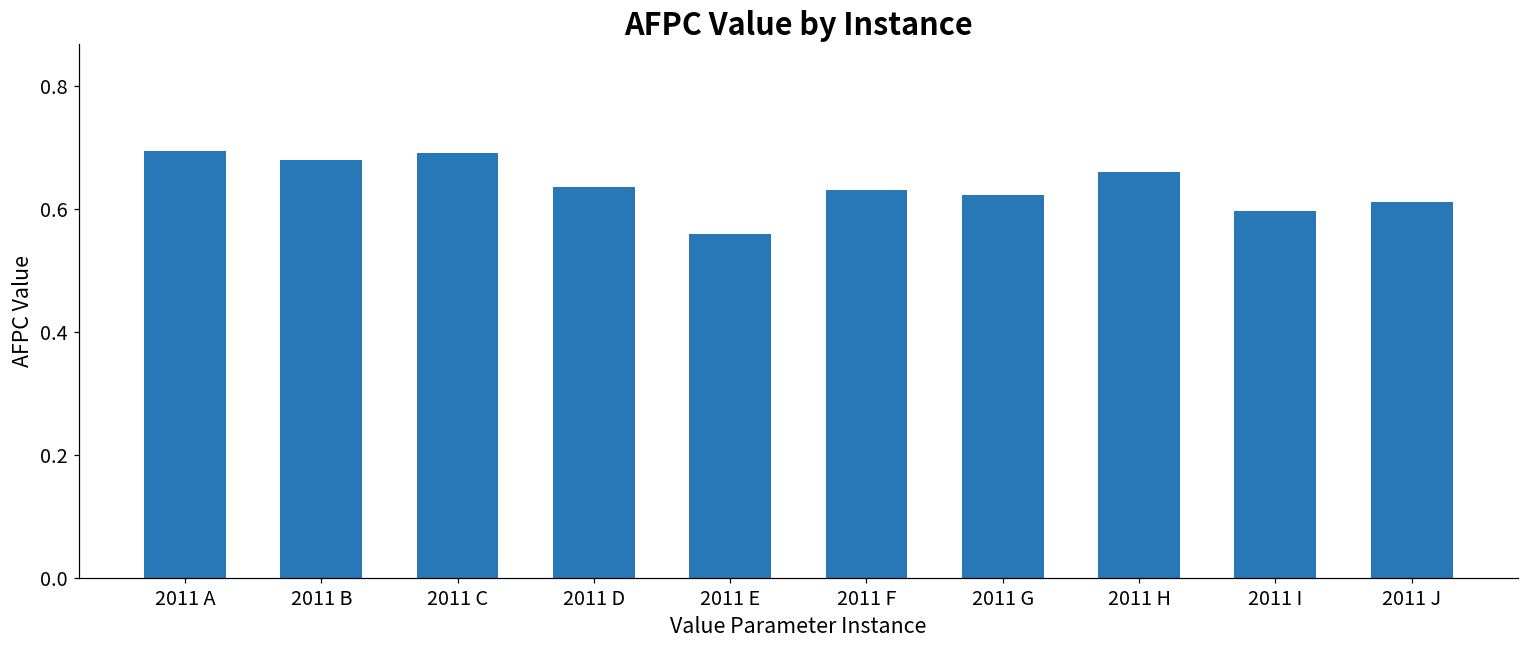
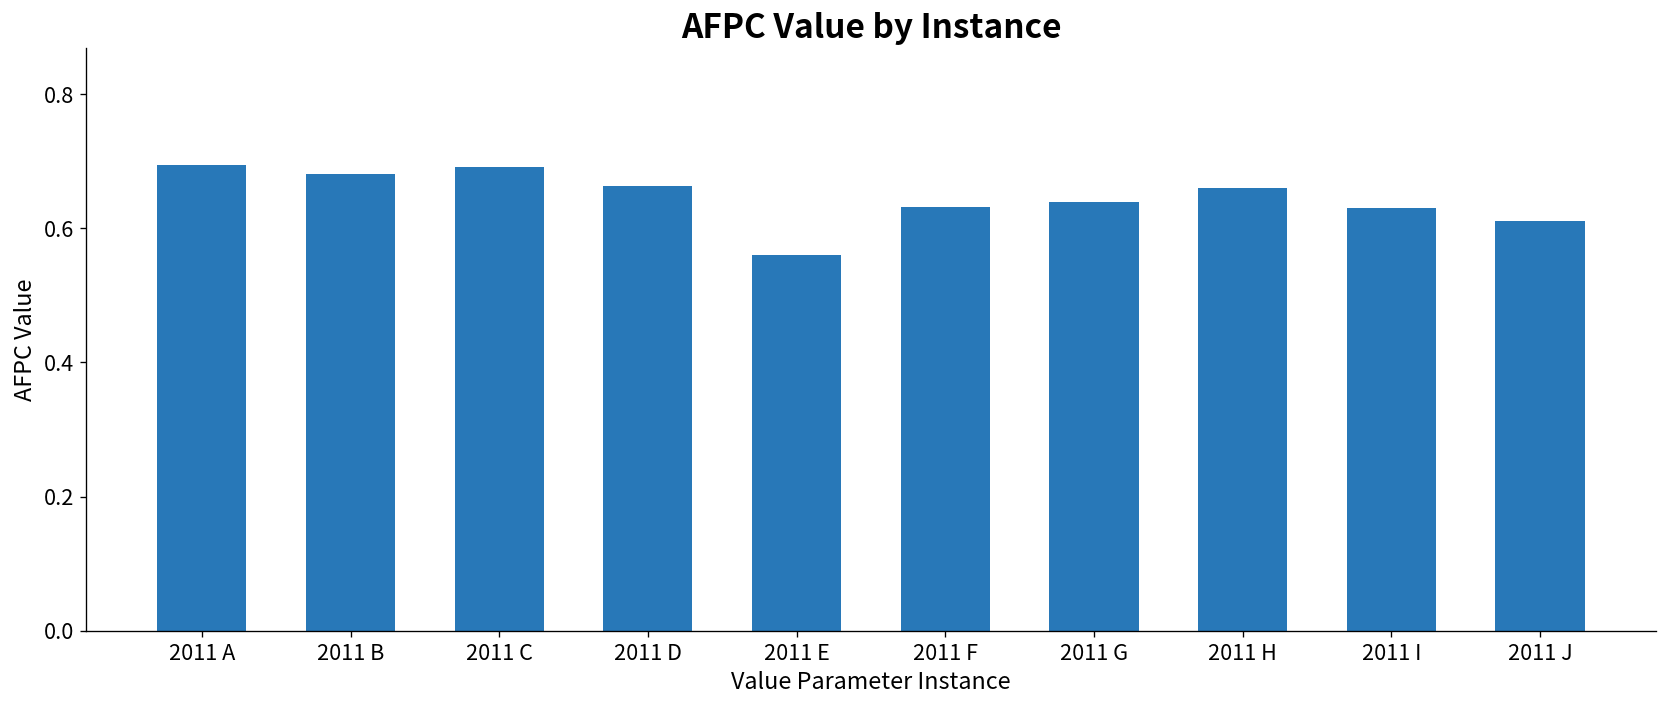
  {
    "2011 A": 0.69,
    "2011 B": 0.68,
    "2011 C": 0.69,
-   "2011 D": 0.64,
+   "2011 D": 0.66,
    "2011 E": 0.56,
    "2011 F": 0.63,
-   "2011 G": 0.62,
+   "2011 G": 0.64,
    "2011 H": 0.66,
-   "2011 I": 0.60,
+   "2011 I": 0.63,
    "2011 J": 0.61
  }
